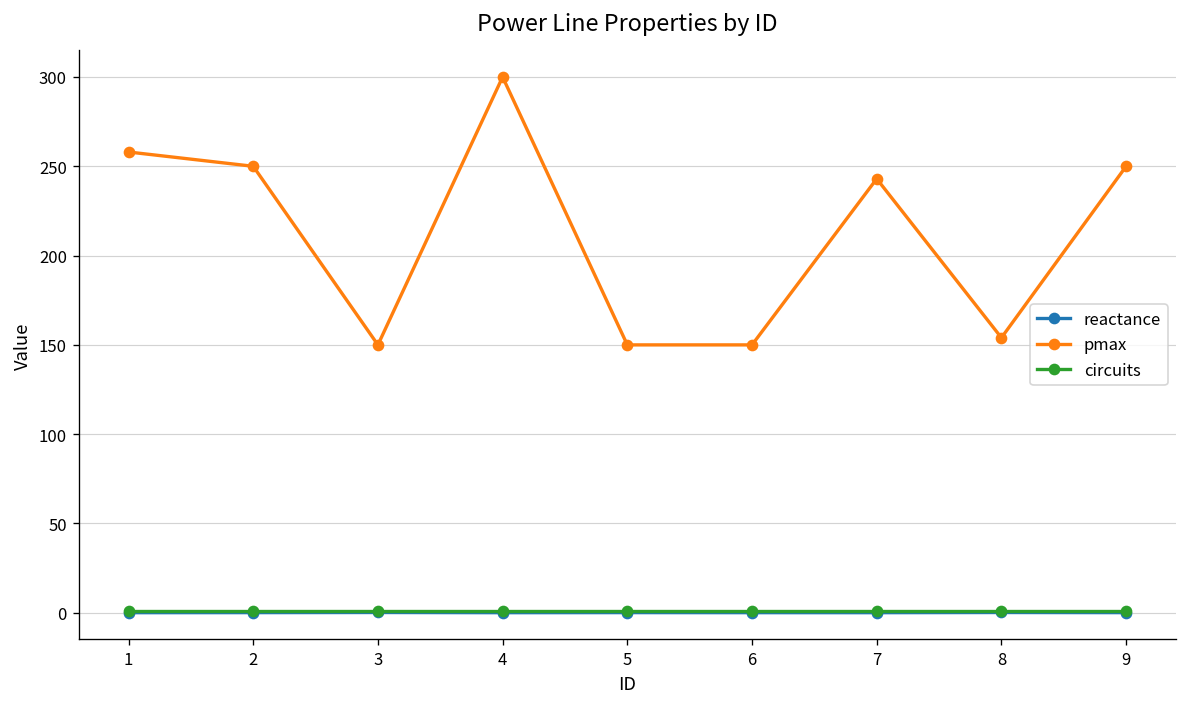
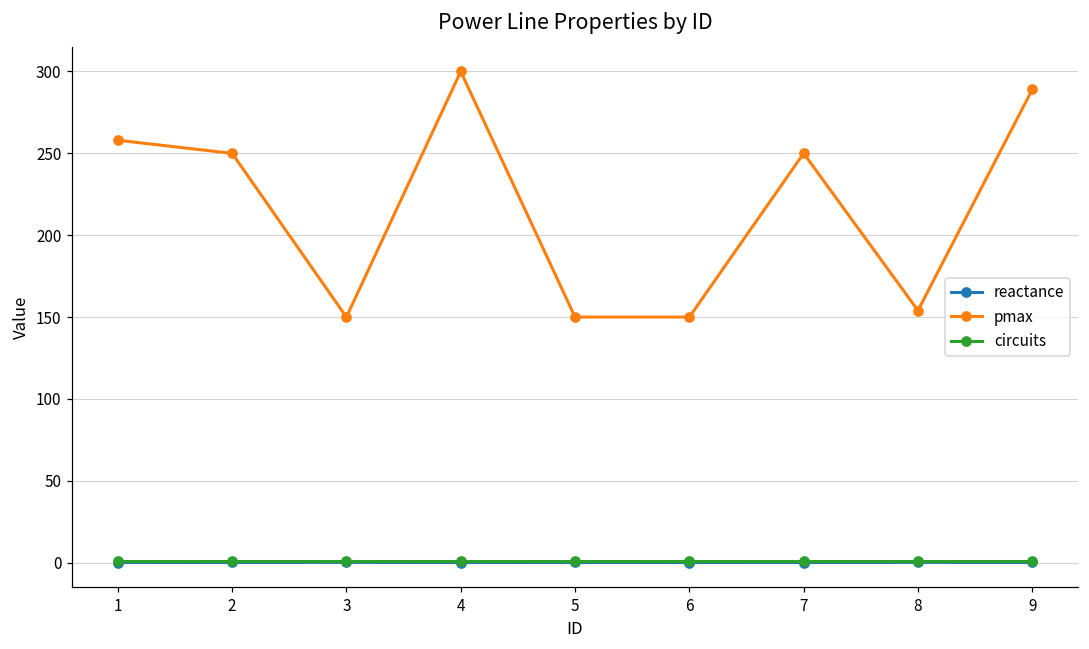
  {
    "pmax": {
      "1": 258,
      "2": 250,
      "3": 150,
      "4": 300,
      "5": 150,
      "6": 150,
-     "7": 243,
+     "7": 250,
      "8": 154,
-     "9": 250
+     "9": 289
    }
  }
